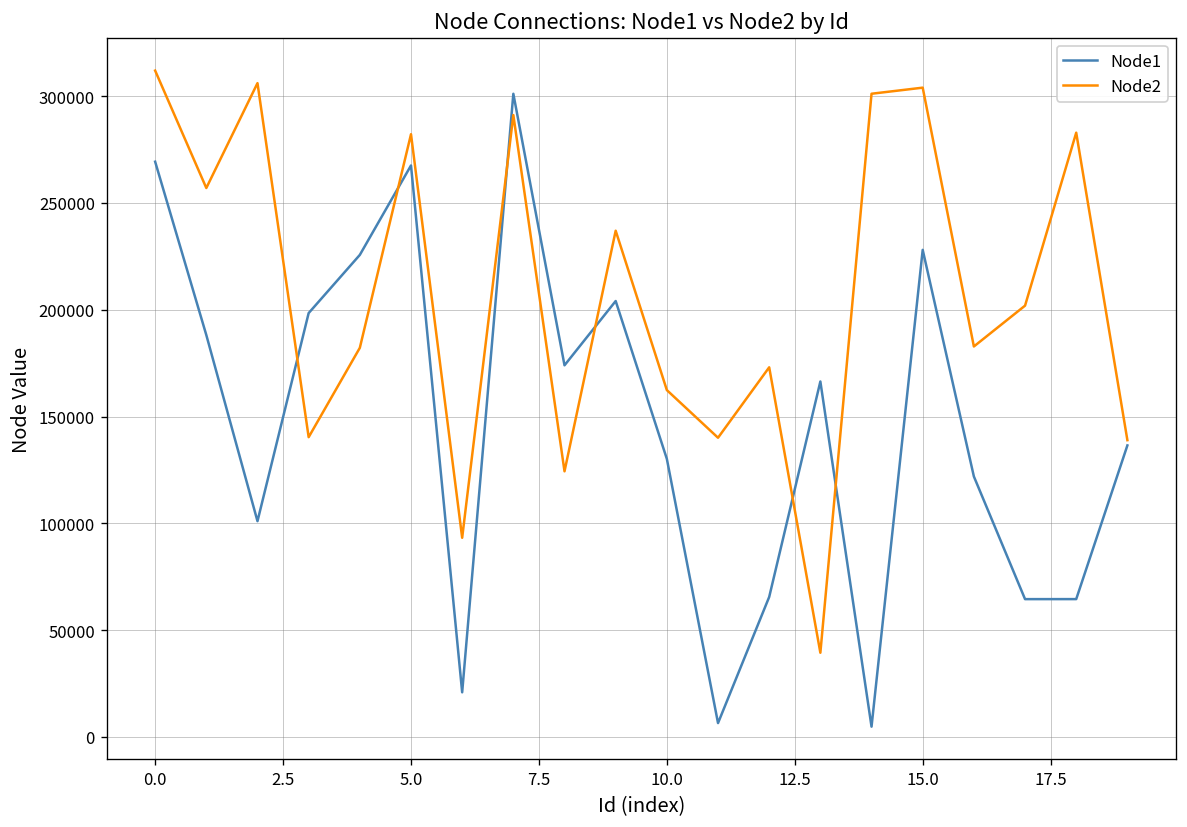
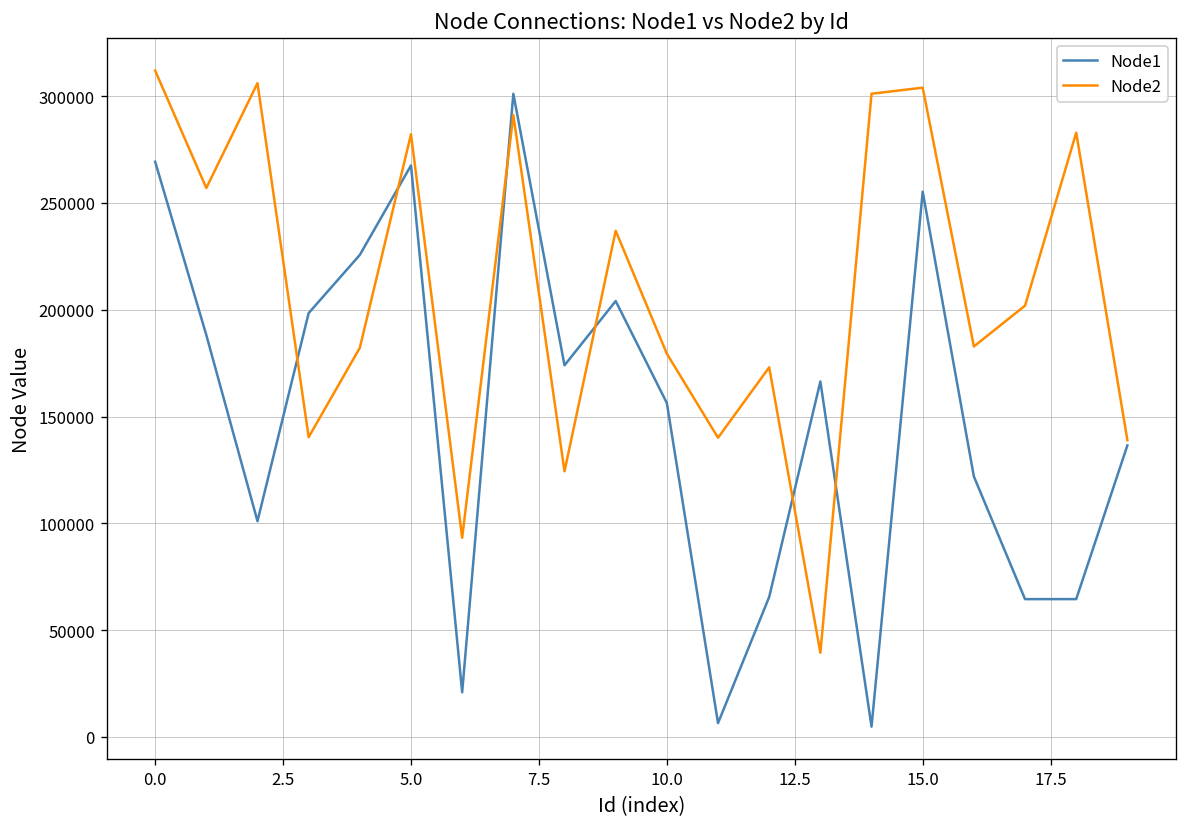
  {
    "Node1": {
      "0.0": 269000,
      "5.0": 268000,
-     "10.0": 130000,
-     "15.0": 228000
+     "10.0": 156000,
+     "15.0": 255000
    },
    "Node2": {
      "0.0": 312000,
      "5.0": 282000,
-     "10.0": 162000,
+     "10.0": 179000,
      "15.0": 304000
    }
  }
